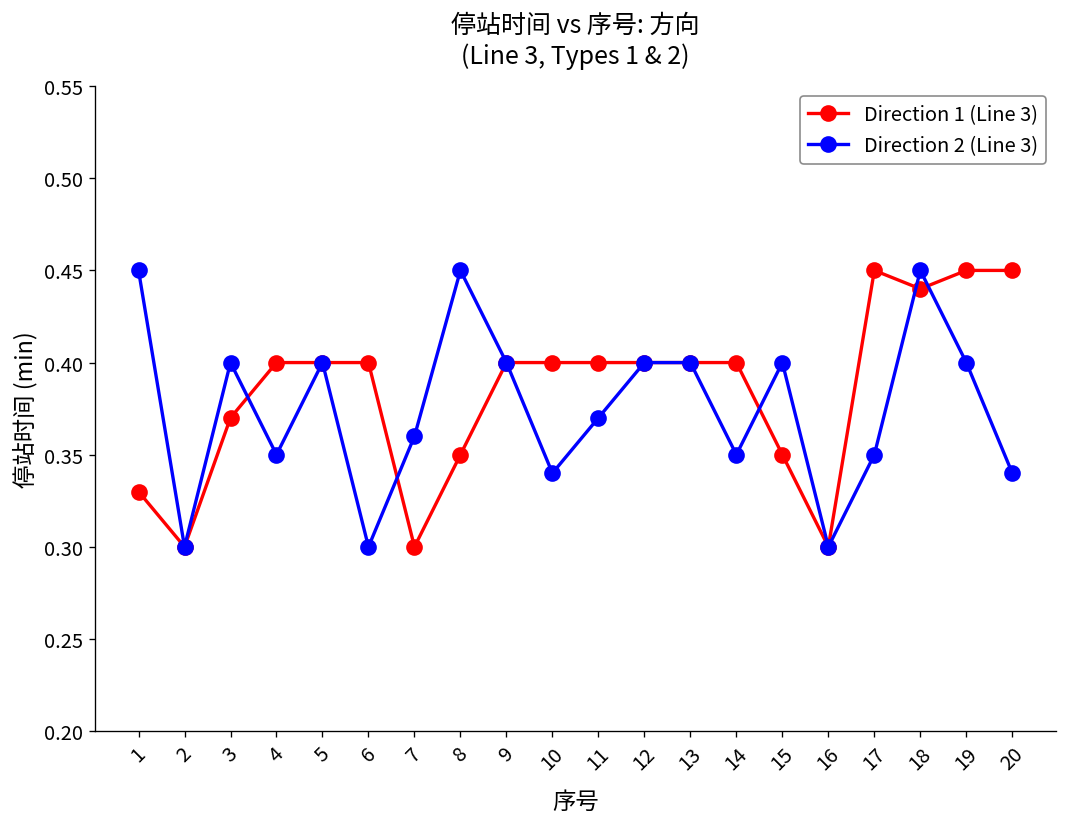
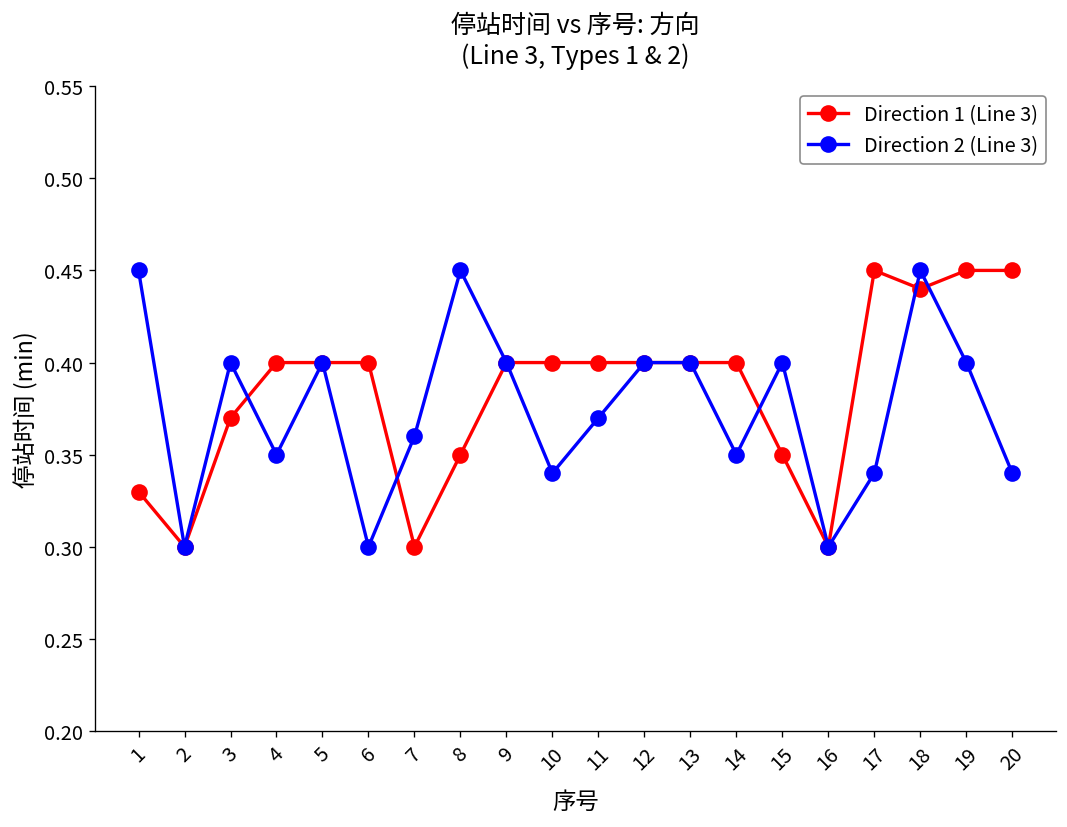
  {
    "Direction 1 (Line 3)": {
      "1": 0.33,
      "3": 0.37,
      "4": 0.40,
      "6": 0.40,
      "7": 0.30,
      "8": 0.35,
      "10": 0.40,
      "11": 0.40,
      "14": 0.40,
      "15": 0.35,
      "17": 0.45,
      "18": 0.44,
      "19": 0.45,
      "20": 0.45
    },
    "Direction 2 (Line 3)": {
      "1": 0.45,
      "3": 0.40,
      "4": 0.35,
      "6": 0.30,
      "7": 0.36,
      "8": 0.45,
      "10": 0.34,
      "11": 0.37,
      "14": 0.35,
      "15": 0.40,
-     "17": 0.35,
+     "17": 0.34,
      "18": 0.45,
      "19": 0.40,
      "20": 0.34
    }
  }
